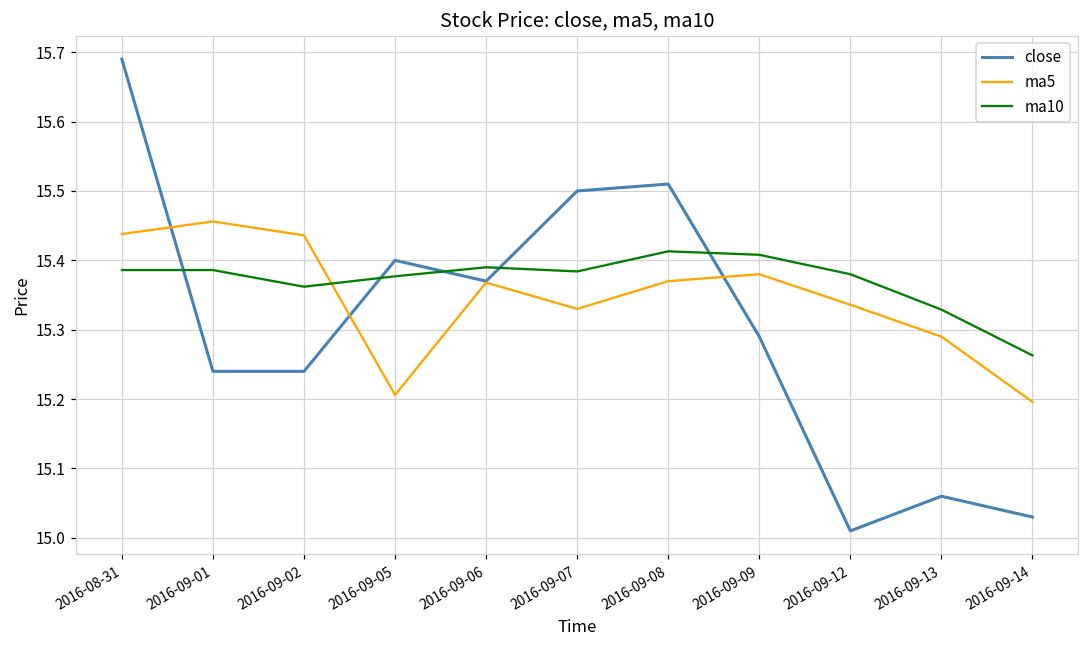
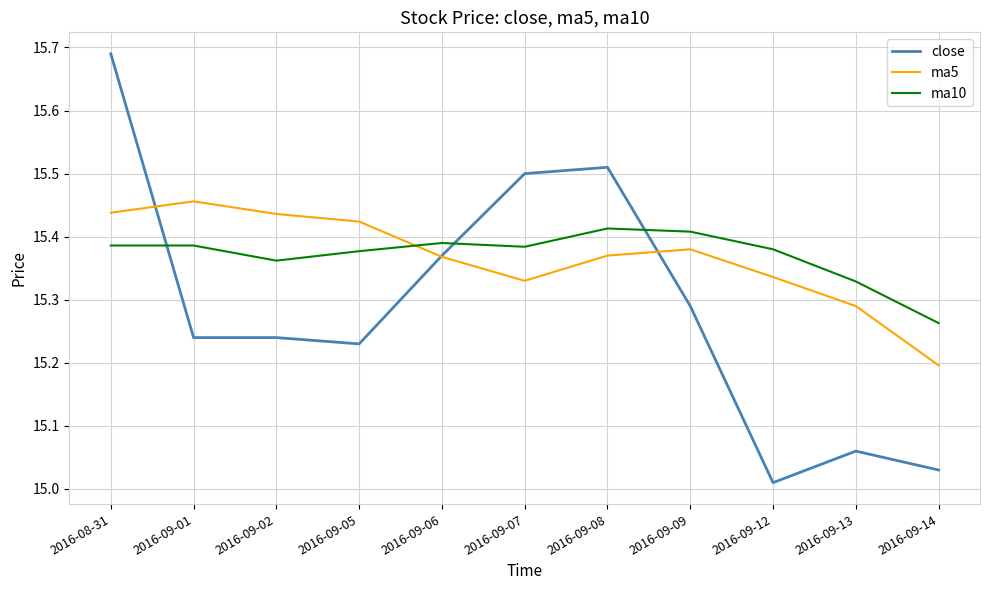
  {
    "close": {
      "2016-08-31": 15.69,
      "2016-09-01": 15.24,
      "2016-09-02": 15.24,
-     "2016-09-05": 15.40,
+     "2016-09-05": 15.23,
      "2016-09-07": 15.50,
      "2016-09-08": 15.51,
      "2016-09-09": 15.29,
      "2016-09-12": 15.01,
      "2016-09-13": 15.06,
      "2016-09-14": 15.03
    },
    "ma5": {
      "2016-08-31": 15.44,
      "2016-09-01": 15.46,
      "2016-09-02": 15.44,
-     "2016-09-05": 15.21,
+     "2016-09-05": 15.42,
      "2016-09-07": 15.33,
      "2016-09-08": 15.37,
      "2016-09-09": 15.38,
      "2016-09-12": 15.34,
      "2016-09-13": 15.29,
      "2016-09-14": 15.20
    },
    "ma10": {
      "2016-08-31": 15.39,
      "2016-09-01": 15.39,
      "2016-09-02": 15.36,
      "2016-09-05": 15.38,
      "2016-09-06": 15.39,
      "2016-09-07": 15.38,
      "2016-09-08": 15.41,
      "2016-09-09": 15.41,
      "2016-09-12": 15.38,
      "2016-09-13": 15.33,
      "2016-09-14": 15.26
    }
  }
